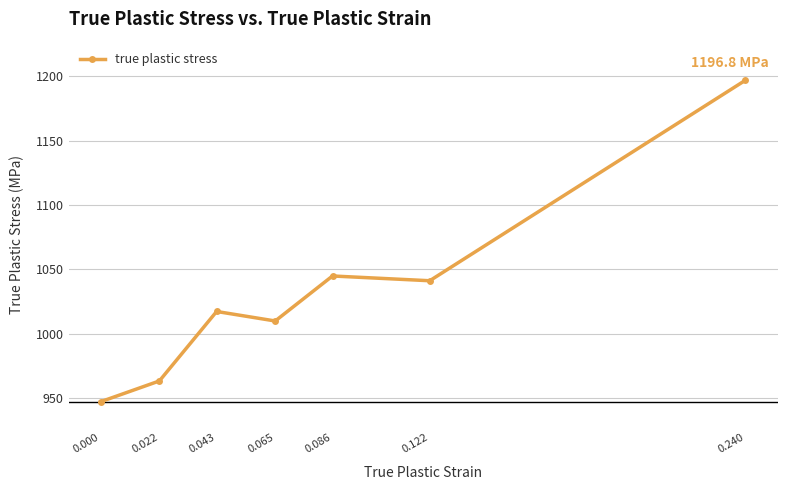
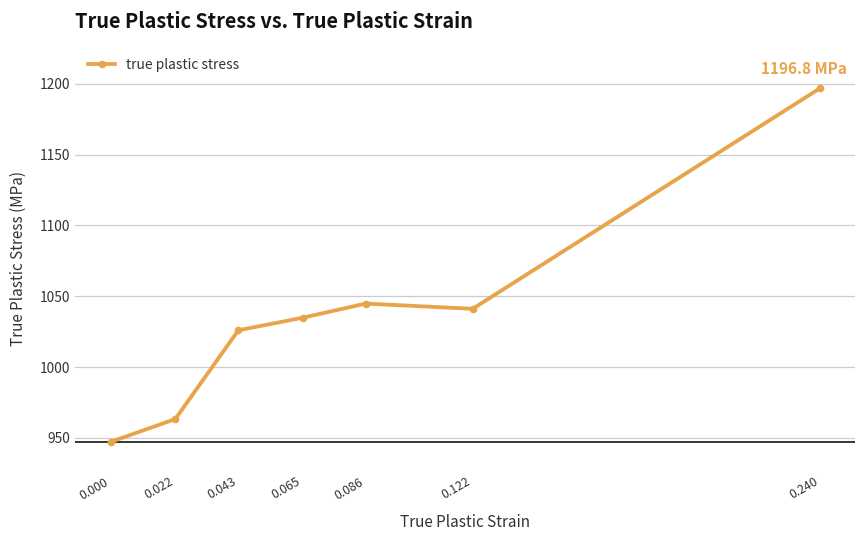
  {
    "0.000": 947,
    "0.022": 963,
-   "0.043": 1017,
-   "0.065": 1010,
+   "0.043": 1026,
+   "0.065": 1035,
    "0.086": 1045,
    "0.122": 1041
  }
